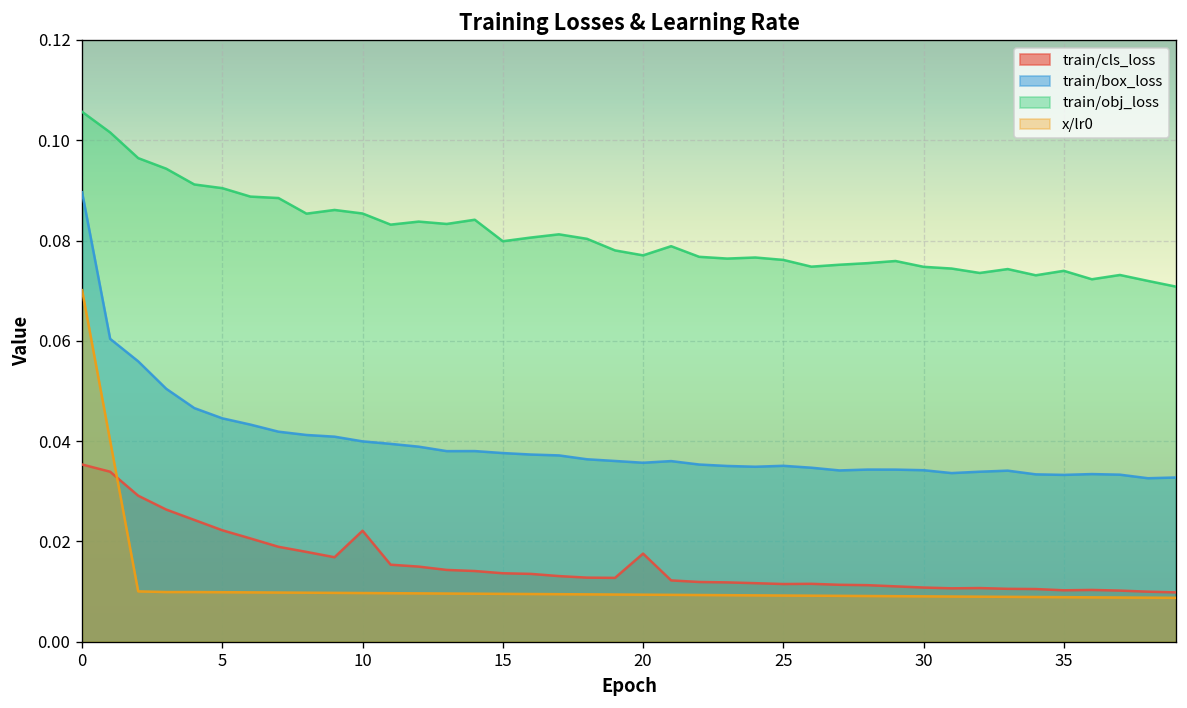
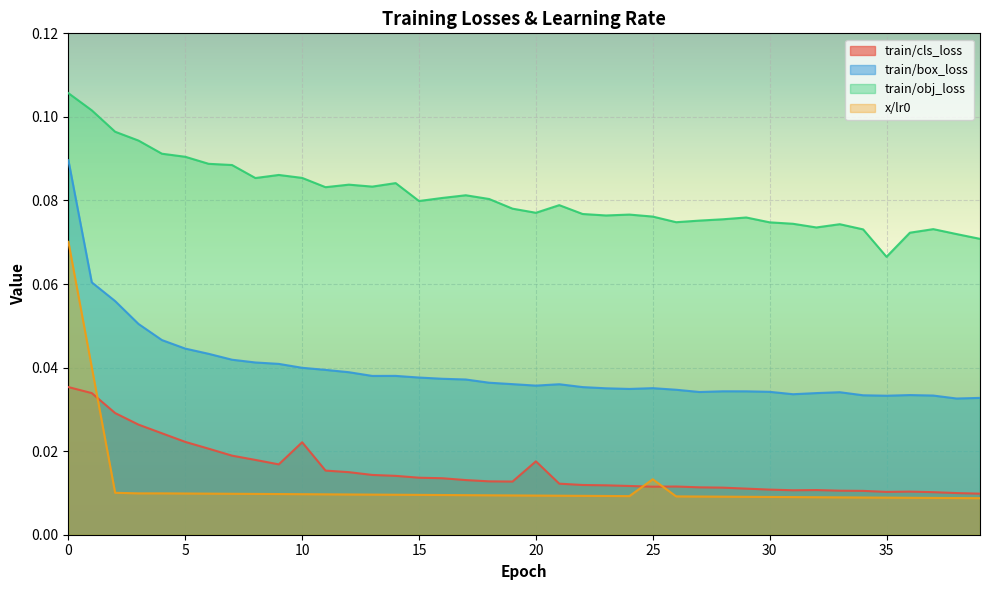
  {
    "train/cls_loss": {
      "0": 0.035,
      "5": 0.022,
      "10": 0.022,
      "15": 0.014,
      "20": 0.018,
      "25": 0.011,
      "30": 0.011,
      "35": 0.010
    },
    "train/box_loss": {
      "0": 0.090,
      "5": 0.045,
      "10": 0.040,
      "15": 0.038,
      "20": 0.036,
      "25": 0.035,
      "30": 0.034,
      "35": 0.033
    },
    "train/obj_loss": {
      "0": 0.106,
      "5": 0.090,
      "10": 0.085,
      "15": 0.080,
      "20": 0.077,
      "25": 0.076,
      "30": 0.075,
-     "35": 0.074
+     "35": 0.067
    },
    "x/lr0": {
      "0": 0.070,
      "5": 0.010,
      "10": 0.010,
      "15": 0.010,
      "20": 0.009,
-     "25": 0.009,
+     "25": 0.013,
      "30": 0.009,
      "35": 0.009
    }
  }
